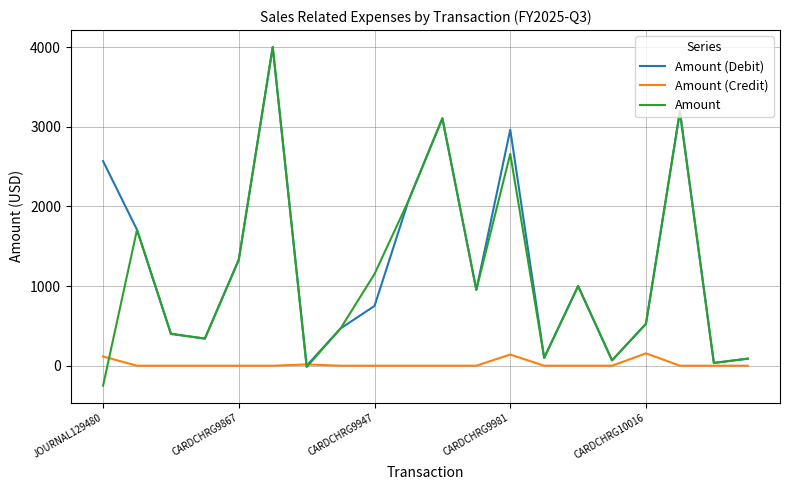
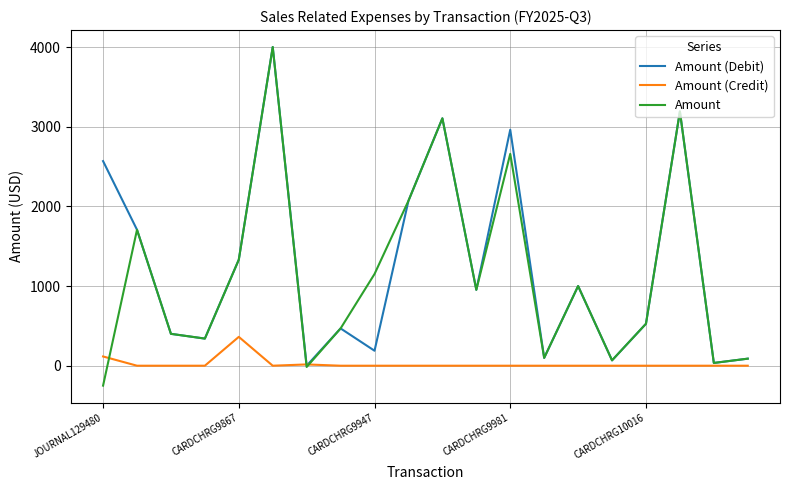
  {
    "Amount (Debit)": {
      "JOURNAL129480": 2600,
-     "CARDCHRG9947": 800,
+     "CARDCHRG9947": 200,
      "CARDCHRG9981": 3000
    },
    "Amount (Credit)": {
      "JOURNAL129480": 100,
-     "CARDCHRG9867": 0,
+     "CARDCHRG9867": 400,
      "CARDCHRG9947": 0,
-     "CARDCHRG9981": 100,
-     "CARDCHRG10016": 200
+     "CARDCHRG9981": 0,
+     "CARDCHRG10016": 0
    },
    "Amount": {
      "JOURNAL129480": -300,
      "CARDCHRG9947": 1200,
      "CARDCHRG9981": 2700
    }
  }
